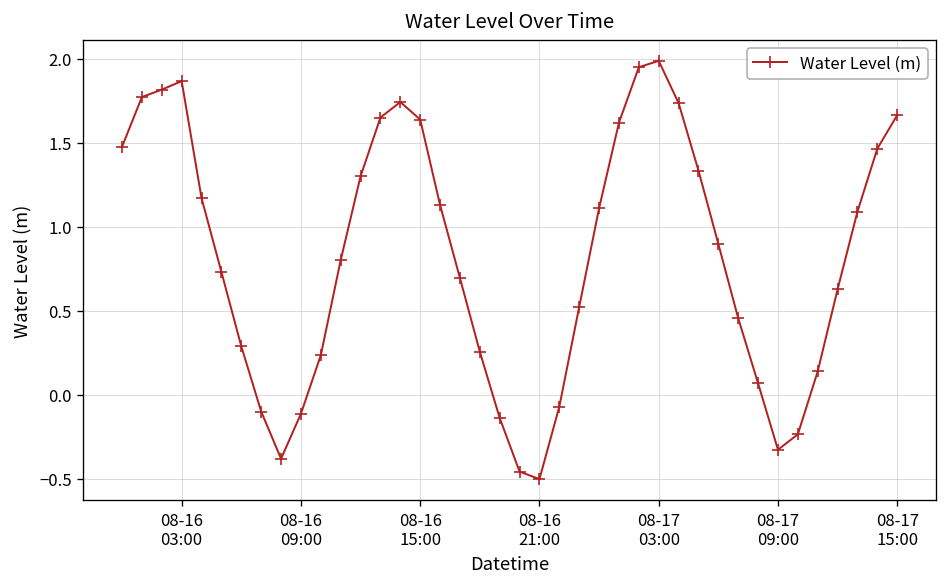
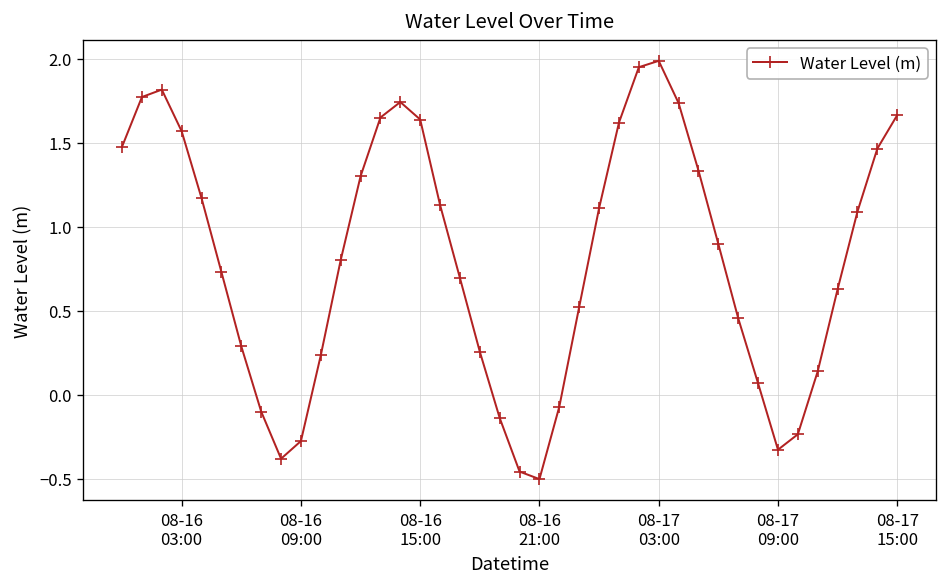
  {
-   "08-16 03:00": 1.87,
-   "08-16 09:00": -0.11,
+   "08-16 03:00": 1.57,
+   "08-16 09:00": -0.27,
    "08-16 15:00": 1.64,
    "08-16 21:00": -0.50,
    "08-17 03:00": 1.99,
    "08-17 09:00": -0.33,
    "08-17 15:00": 1.67
  }
